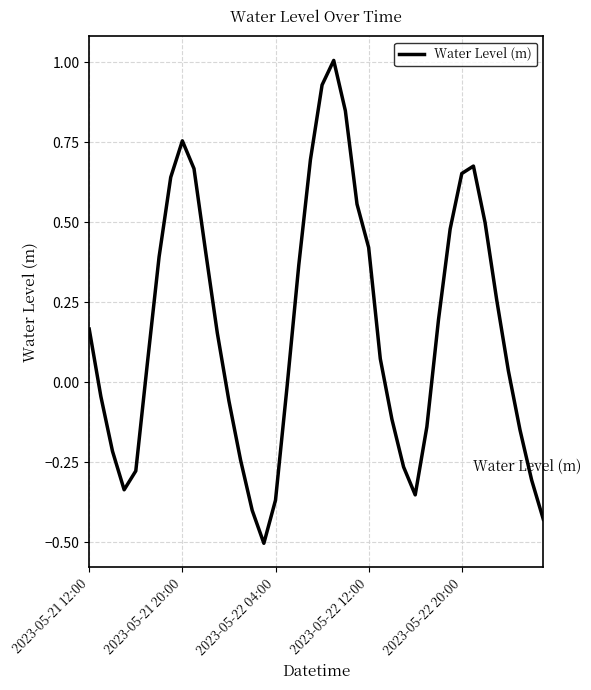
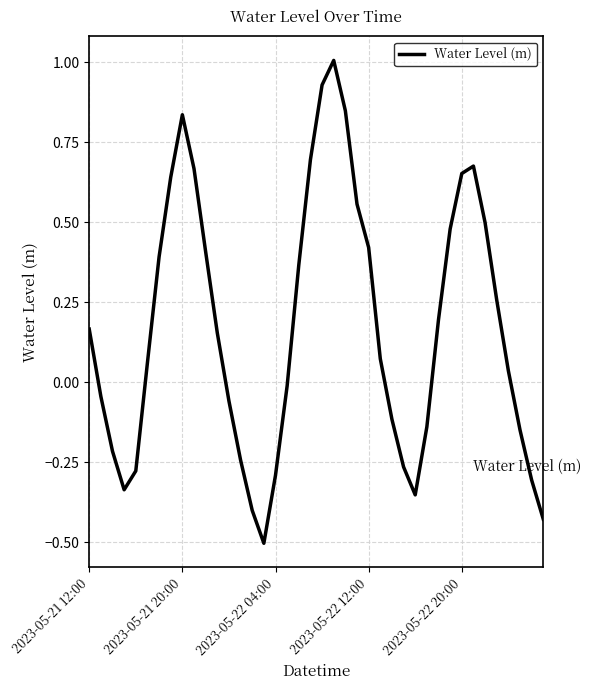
  {
    "2023-05-21 12:00": 0.17,
-   "2023-05-21 20:00": 0.75,
-   "2023-05-22 04:00": -0.37,
+   "2023-05-21 20:00": 0.84,
+   "2023-05-22 04:00": -0.29,
    "2023-05-22 12:00": 0.42,
    "2023-05-22 20:00": 0.65
  }
